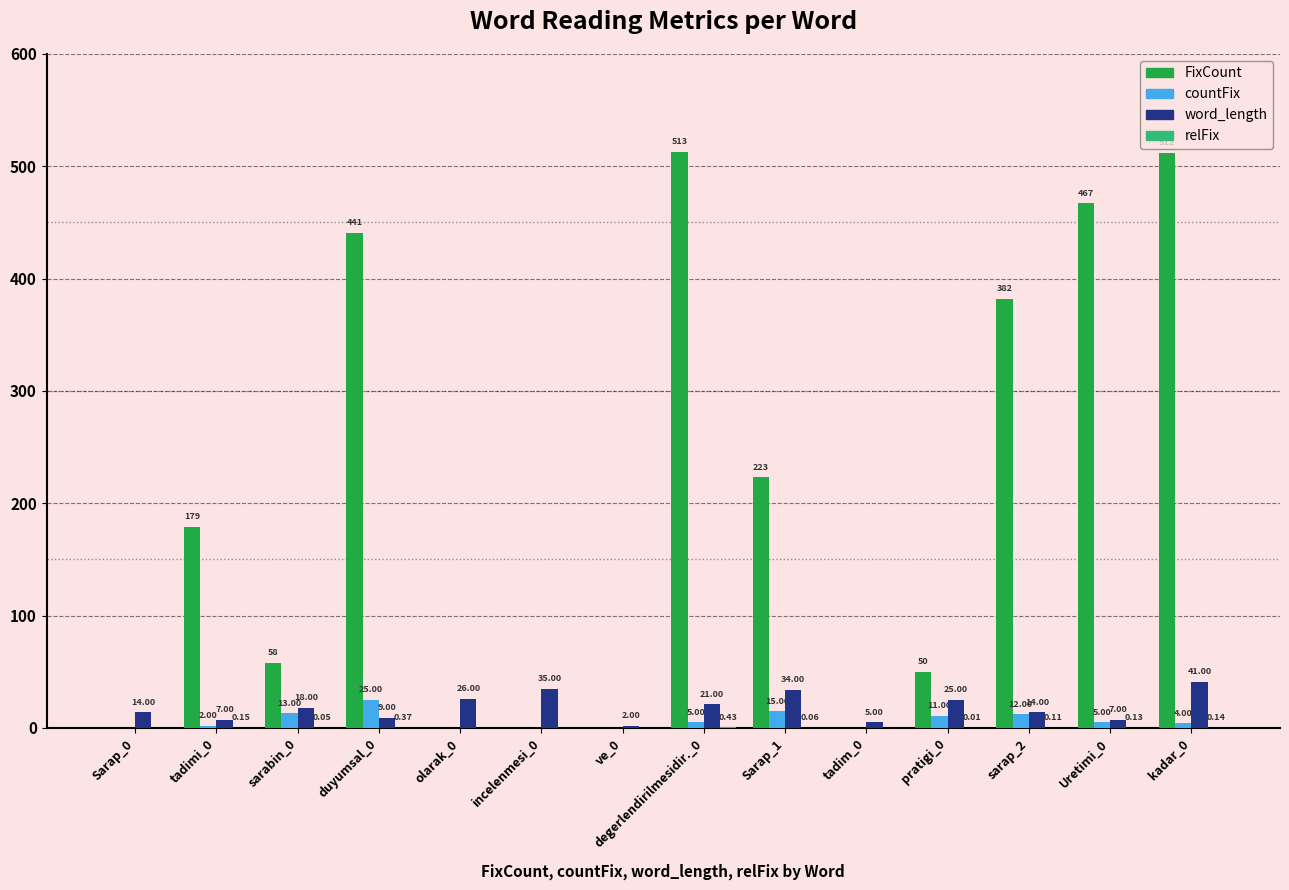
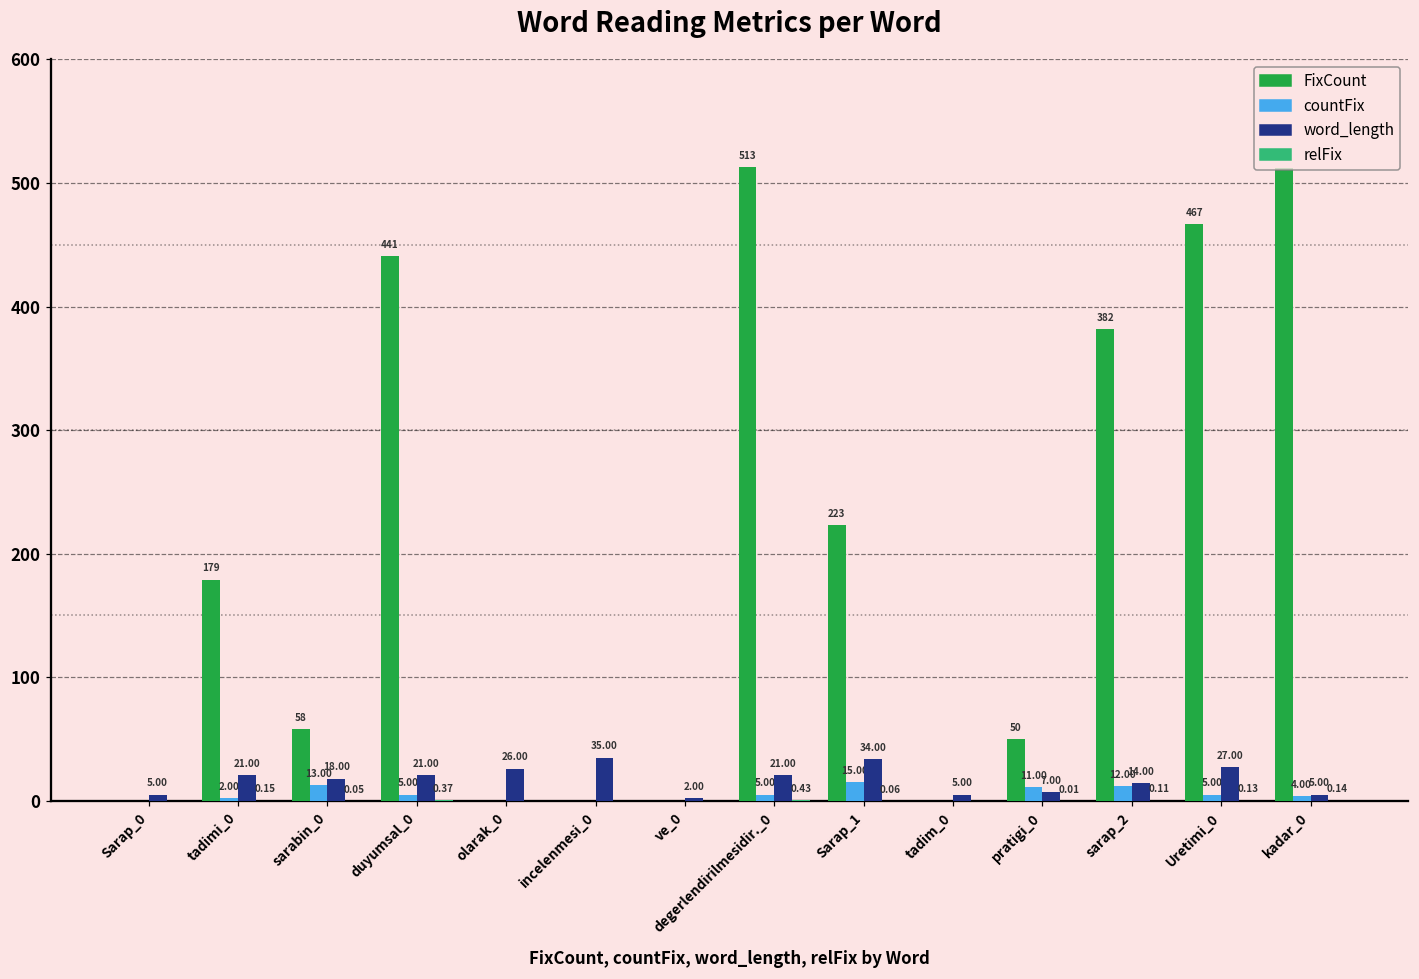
  {
    "countFix": {
      "tadimi_0": 2.00,
      "sarabin_0": 13.00,
-     "duyumsal_0": 25.00,
+     "duyumsal_0": 5.00,
      "degerlendirilmesidir._0": 5.00,
      "Sarap_1": 15.00,
      "pratigi_0": 11.00,
      "Uretimi_0": 5.00,
      "kadar_0": 4.00
    },
    "word_length": {
-     "Sarap_0": 14.00,
-     "tadimi_0": 7.00,
+     "Sarap_0": 5.00,
+     "tadimi_0": 21.00,
      "sarabin_0": 18.00,
-     "duyumsal_0": 9.00,
+     "duyumsal_0": 21.00,
      "olarak_0": 26.00,
      "incelenmesi_0": 35.00,
      "ve_0": 2.00,
      "degerlendirilmesidir._0": 21.00,
      "Sarap_1": 34.00,
      "tadim_0": 5.00,
-     "pratigi_0": 25.00,
-     "Uretimi_0": 7.00,
-     "kadar_0": 41.00
+     "pratigi_0": 7.00,
+     "Uretimi_0": 27.00,
+     "kadar_0": 5.00
    }
  }
